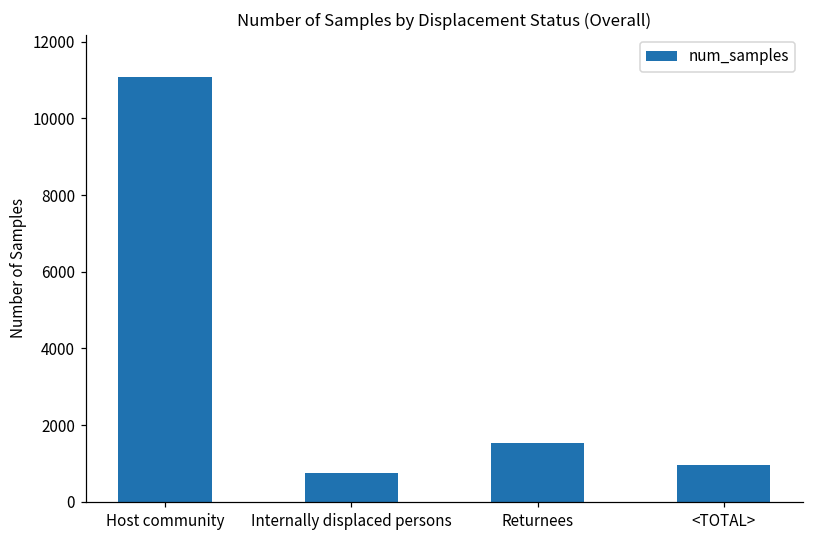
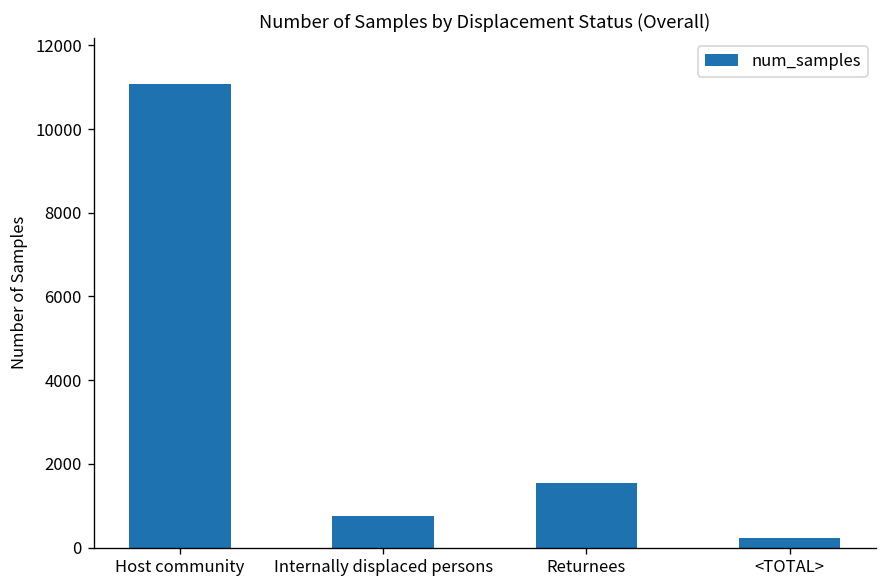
  {
    "Host community": 11100,
    "Internally displaced persons": 800,
    "Returnees": 1500,
-   "<TOTAL>": 1000
+   "<TOTAL>": 200
  }
